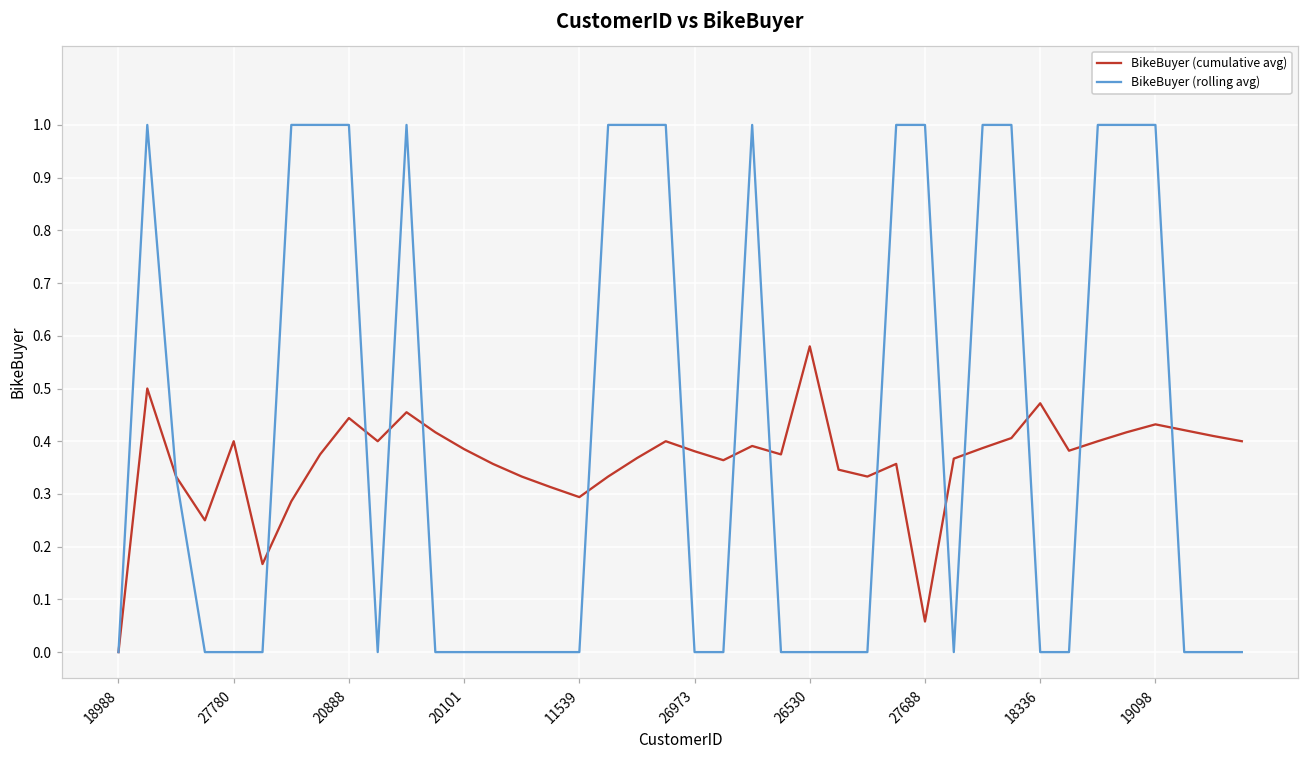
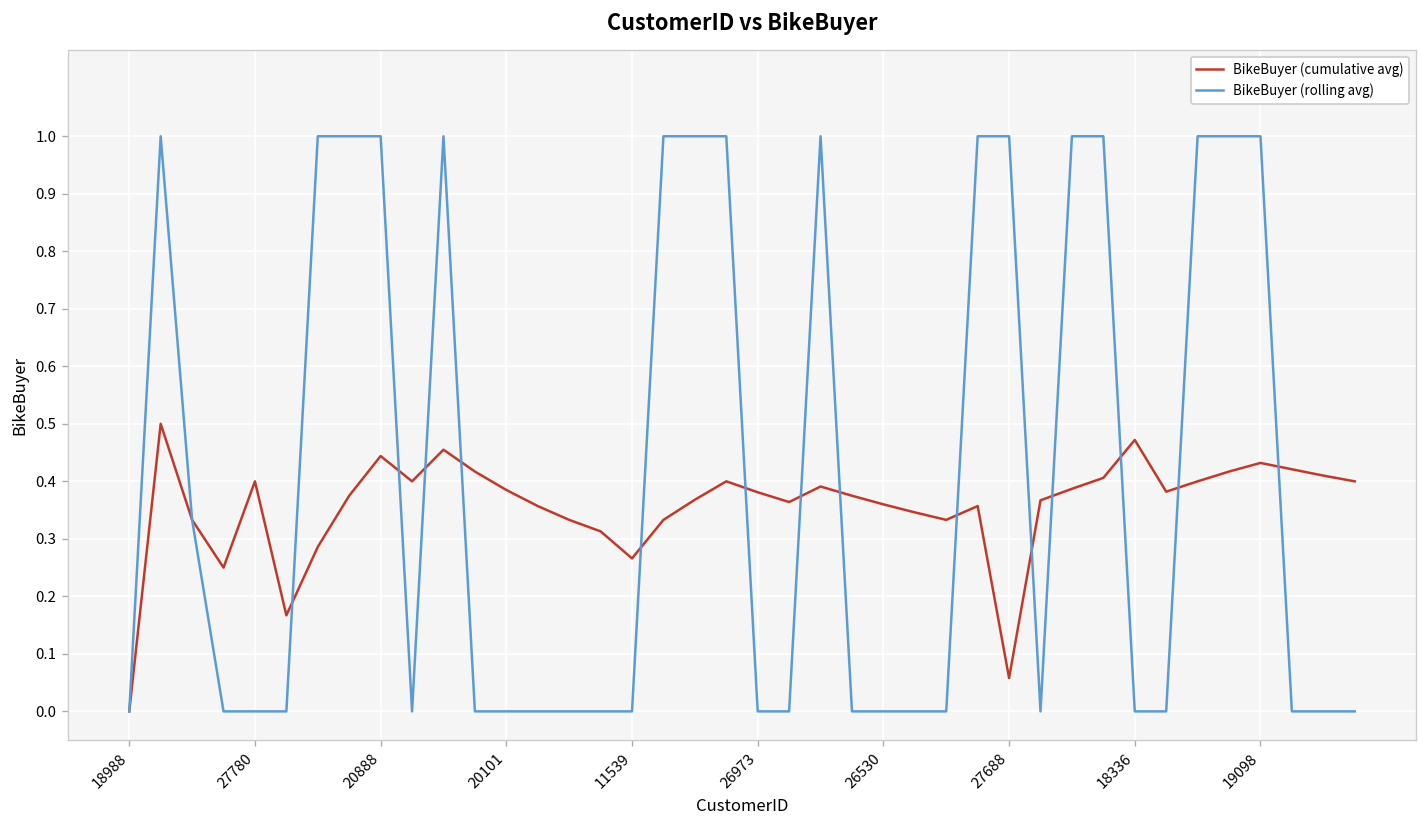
  {
    "BikeBuyer (cumulative avg)": {
      "27780": 0.40,
      "20888": 0.44,
      "20101": 0.39,
-     "11539": 0.29,
+     "11539": 0.27,
      "26973": 0.38,
-     "26530": 0.58,
+     "26530": 0.36,
      "27688": 0.06,
      "18336": 0.47,
      "19098": 0.43
    },
    "BikeBuyer (rolling avg)": {
      "27780": 0.00,
      "20888": 1.00,
      "20101": 0.00,
      "11539": 0.00,
      "26973": 0.00,
      "26530": 0.00,
      "27688": 1.00,
      "18336": 0.00,
      "19098": 1.00
    }
  }
